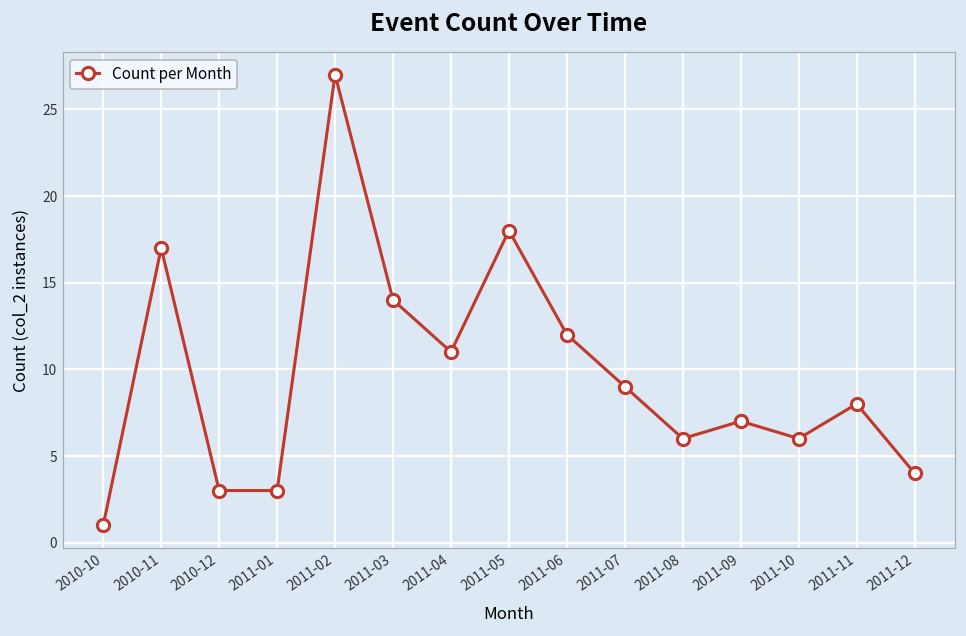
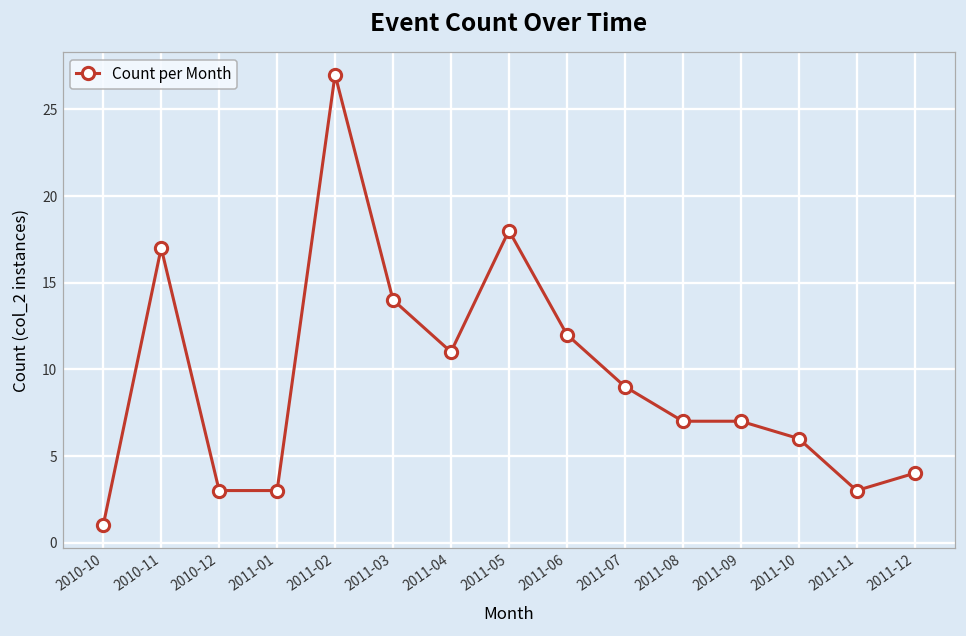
  {
    "2010-10": 1,
    "2010-11": 17,
    "2010-12": 3,
    "2011-01": 3,
    "2011-02": 27,
    "2011-03": 14,
    "2011-04": 11,
    "2011-05": 18,
    "2011-06": 12,
    "2011-07": 9,
-   "2011-08": 6,
+   "2011-08": 7,
    "2011-09": 7,
    "2011-10": 6,
-   "2011-11": 8,
+   "2011-11": 3,
    "2011-12": 4
  }
